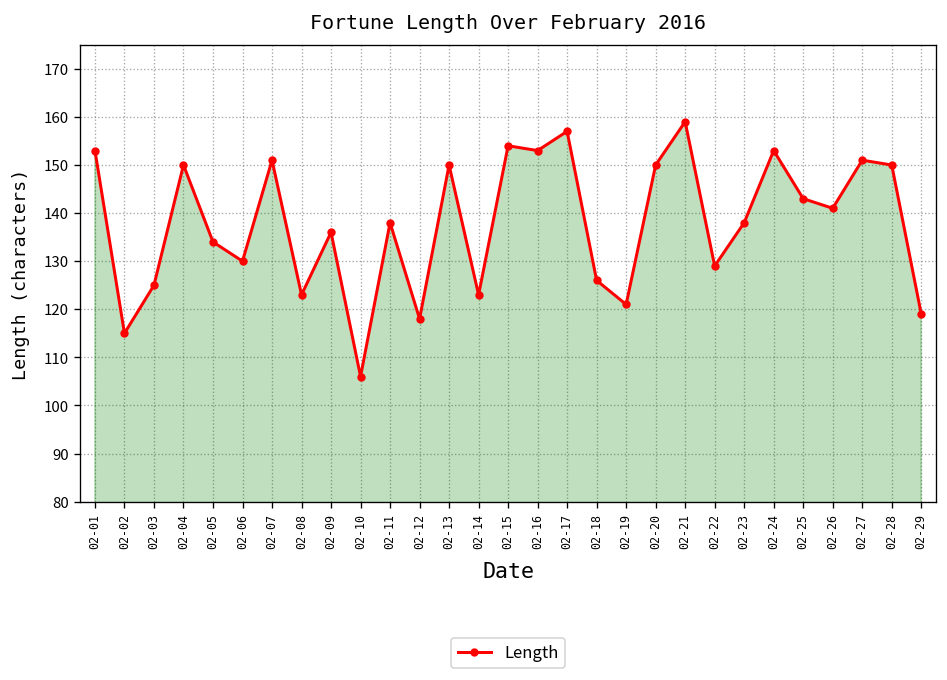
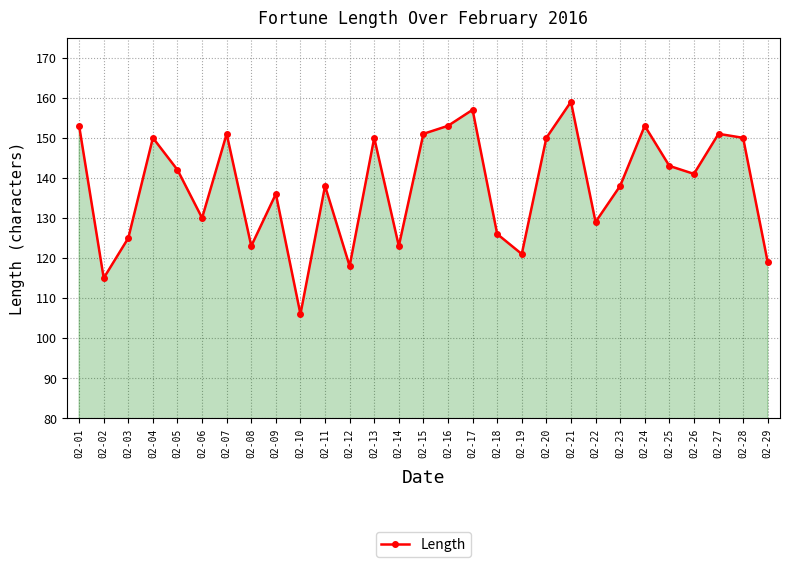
  {
    "02-01": 153,
    "02-02": 115,
    "02-03": 125,
    "02-04": 150,
-   "02-05": 134,
+   "02-05": 142,
    "02-06": 130,
    "02-07": 151,
    "02-08": 123,
    "02-09": 136,
    "02-10": 106,
    "02-11": 138,
    "02-12": 118,
    "02-13": 150,
    "02-14": 123,
-   "02-15": 154,
+   "02-15": 151,
    "02-16": 153,
    "02-17": 157,
    "02-18": 126,
    "02-19": 121,
    "02-20": 150,
    "02-21": 159,
    "02-22": 129,
    "02-23": 138,
    "02-24": 153,
    "02-25": 143,
    "02-26": 141,
    "02-27": 151,
    "02-28": 150,
    "02-29": 119
  }
